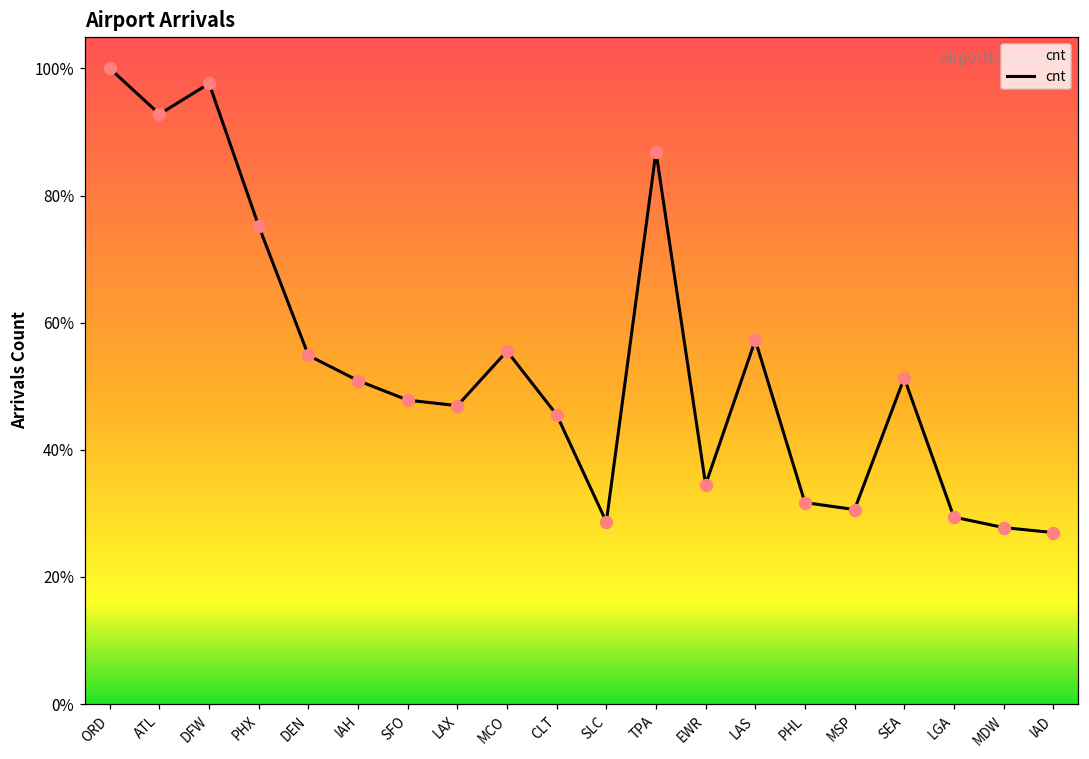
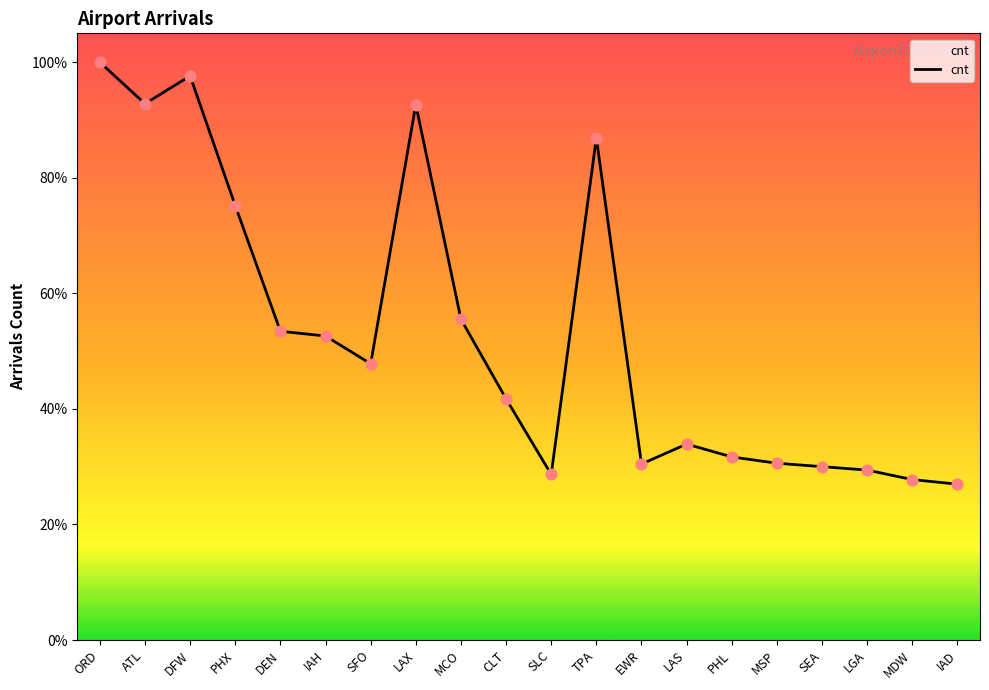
  {
    "ORD": "100%",
    "ATL": "93%",
    "DFW": "98%",
    "PHX": "75%",
-   "DEN": "55%",
-   "IAH": "51%",
+   "DEN": "53%",
+   "IAH": "53%",
    "SFO": "48%",
-   "LAX": "47%",
+   "LAX": "93%",
    "MCO": "56%",
-   "CLT": "46%",
+   "CLT": "42%",
    "SLC": "29%",
    "TPA": "87%",
-   "EWR": "35%",
-   "LAS": "57%",
+   "EWR": "30%",
+   "LAS": "34%",
    "PHL": "32%",
    "MSP": "31%",
-   "SEA": "51%",
+   "SEA": "30%",
    "LGA": "29%",
    "MDW": "28%",
    "IAD": "27%"
  }
